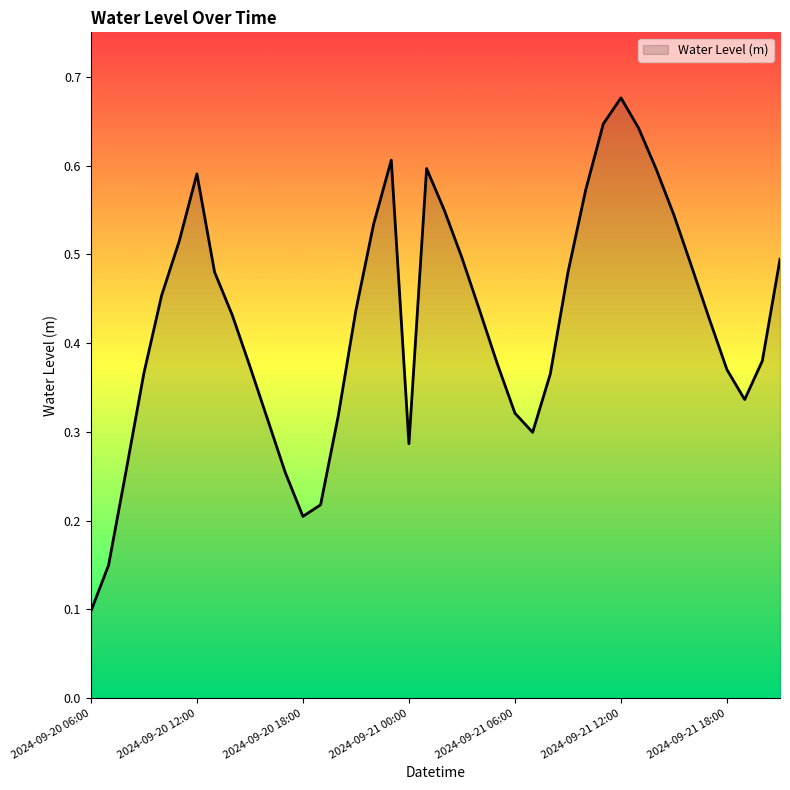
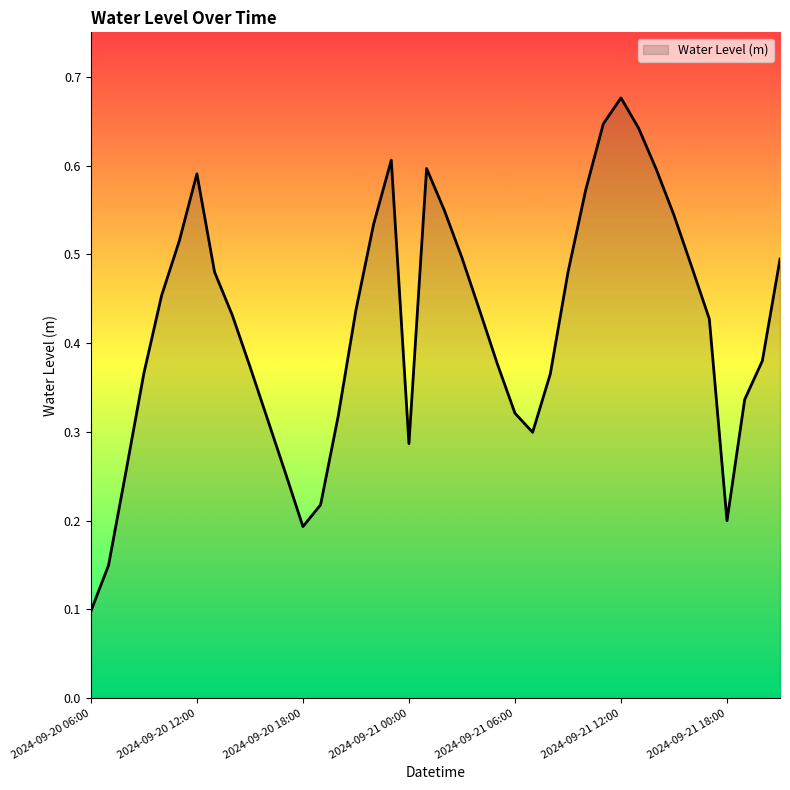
  {
    "2024-09-20 06:00": 0.10,
    "2024-09-20 12:00": 0.59,
-   "2024-09-20 18:00": 0.20,
+   "2024-09-20 18:00": 0.19,
    "2024-09-21 00:00": 0.29,
    "2024-09-21 06:00": 0.32,
    "2024-09-21 12:00": 0.68,
-   "2024-09-21 18:00": 0.37
+   "2024-09-21 18:00": 0.20
  }
